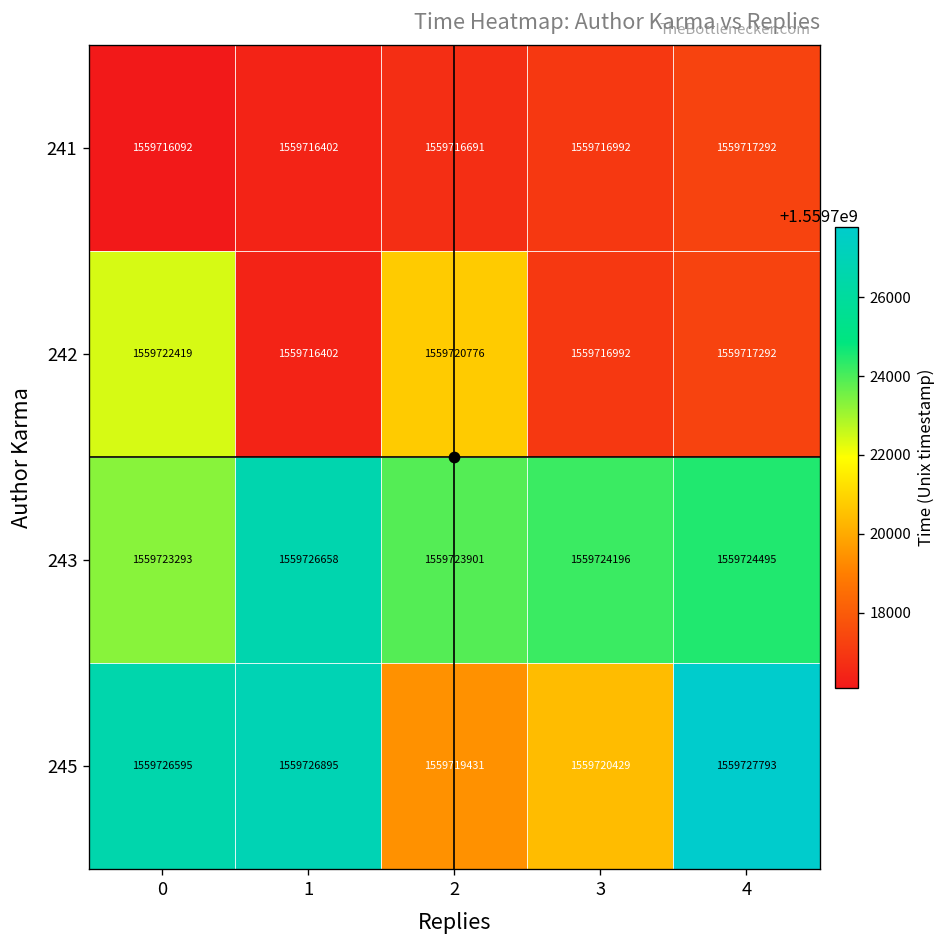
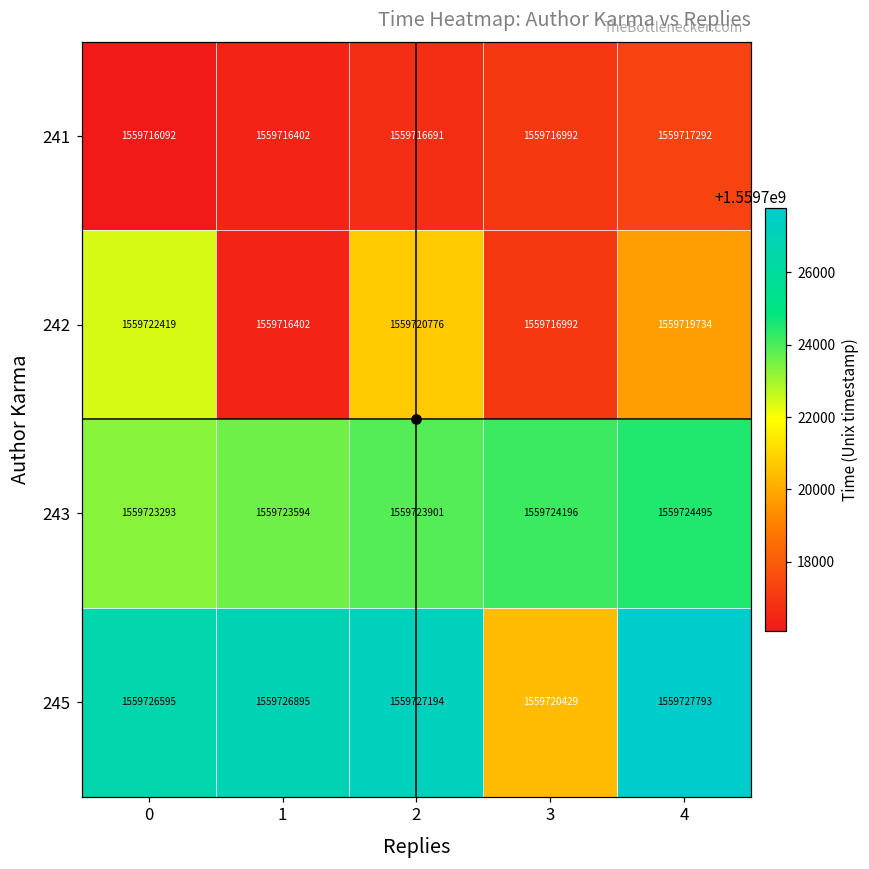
  {
    "241": {
      "0": 1559716092,
      "1": 1559716402,
      "2": 1559716691,
      "3": 1559716992,
      "4": 1559717292
    },
    "242": {
      "0": 1559722419,
      "1": 1559716402,
      "2": 1559720776,
      "3": 1559716992,
-     "4": 1559717292
+     "4": 1559719734
    },
    "243": {
      "0": 1559723293,
-     "1": 1559726658,
+     "1": 1559723594,
      "2": 1559723901,
      "3": 1559724196,
      "4": 1559724495
    },
    "245": {
      "0": 1559726595,
      "1": 1559726895,
-     "2": 1559719431,
+     "2": 1559727194,
      "3": 1559720429,
      "4": 1559727793
    }
  }
